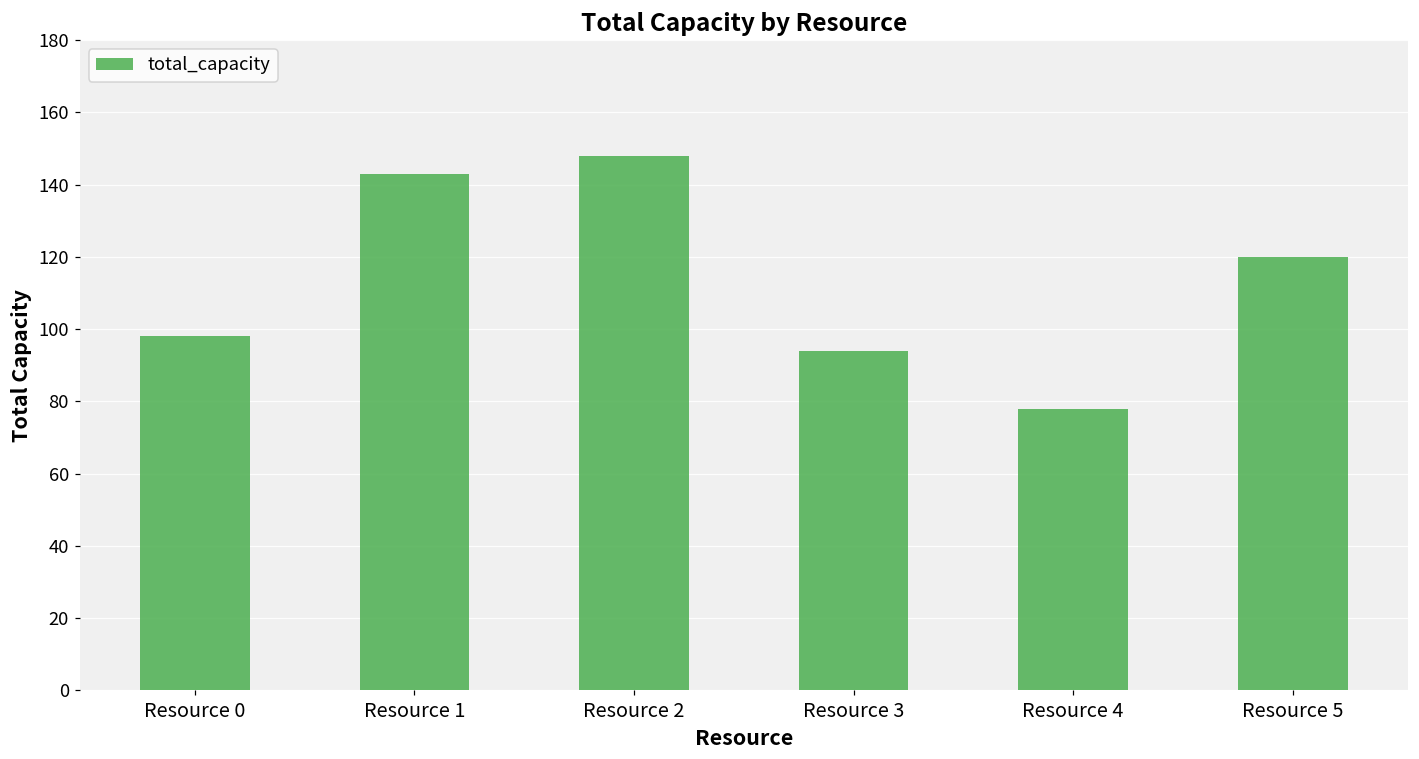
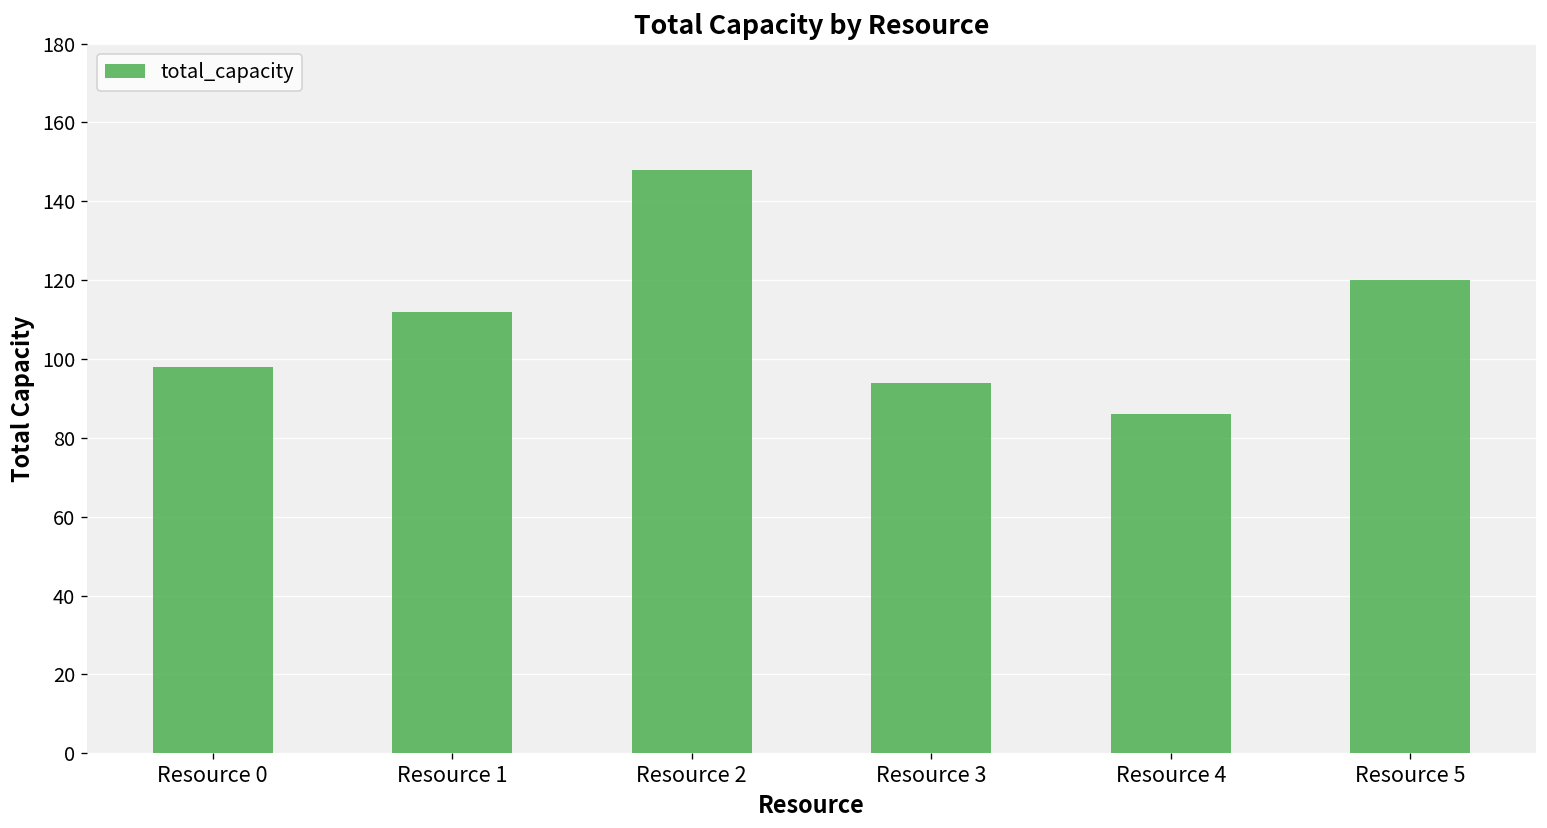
  {
    "Resource 0": 98,
-   "Resource 1": 143,
+   "Resource 1": 112,
    "Resource 2": 148,
    "Resource 3": 94,
-   "Resource 4": 78,
+   "Resource 4": 86,
    "Resource 5": 120
  }
